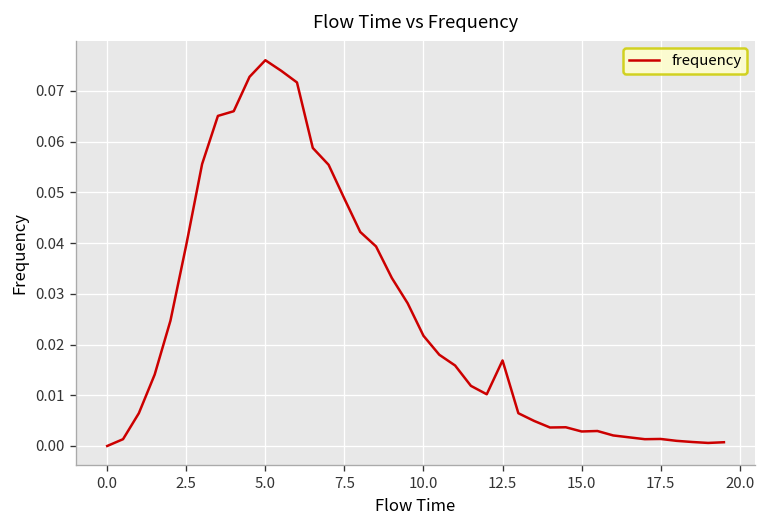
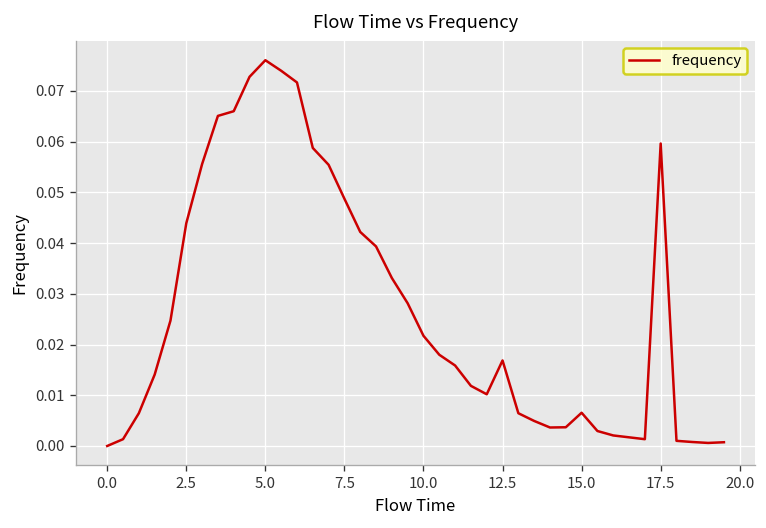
  {
    "0.0": 0.000,
-   "2.5": 0.040,
+   "2.5": 0.044,
    "5.0": 0.076,
    "7.5": 0.049,
    "10.0": 0.022,
    "12.5": 0.017,
-   "15.0": 0.003,
-   "17.5": 0.001
+   "15.0": 0.007,
+   "17.5": 0.060
  }
